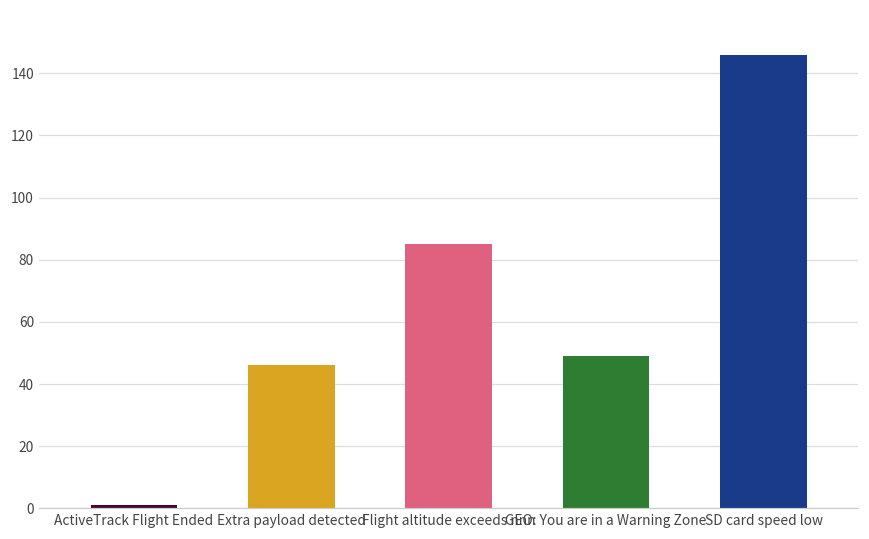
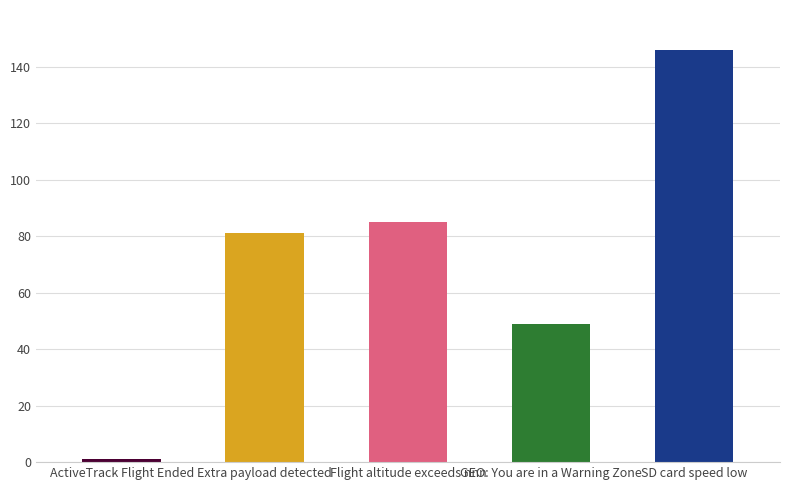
  {
    "ActiveTrack Flight Ended": 1,
-   "Extra payload detected": 46,
+   "Extra payload detected": 81,
    "GEO: You are in a Warning Zone": 49,
    "SD card speed low": 146
  }
